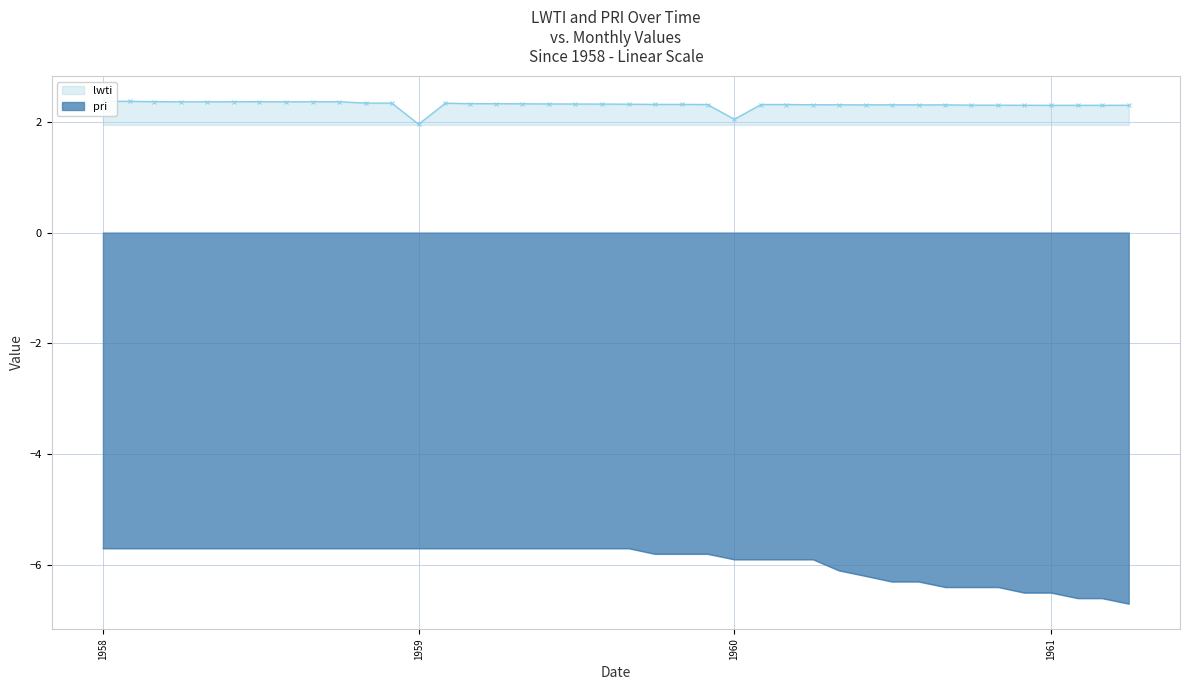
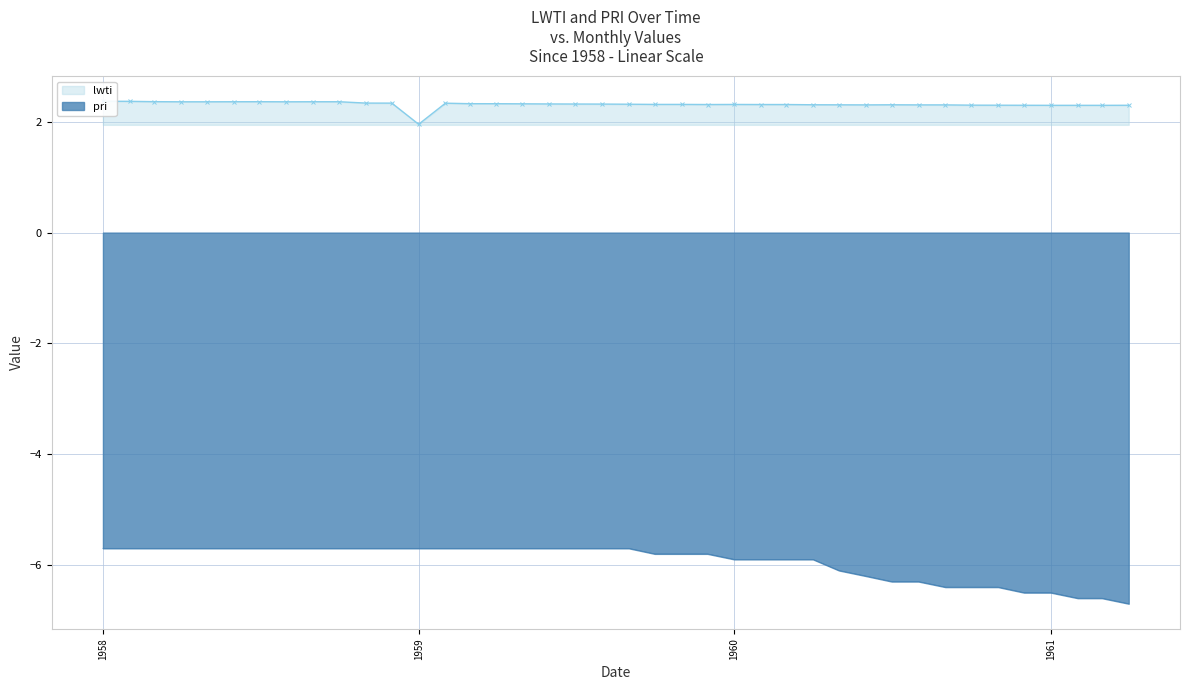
  {
    "lwti": {
      "1959": 2.0,
-     "1960": 2.0,
+     "1960": 2.3,
      "1961": 2.3
    }
  }
